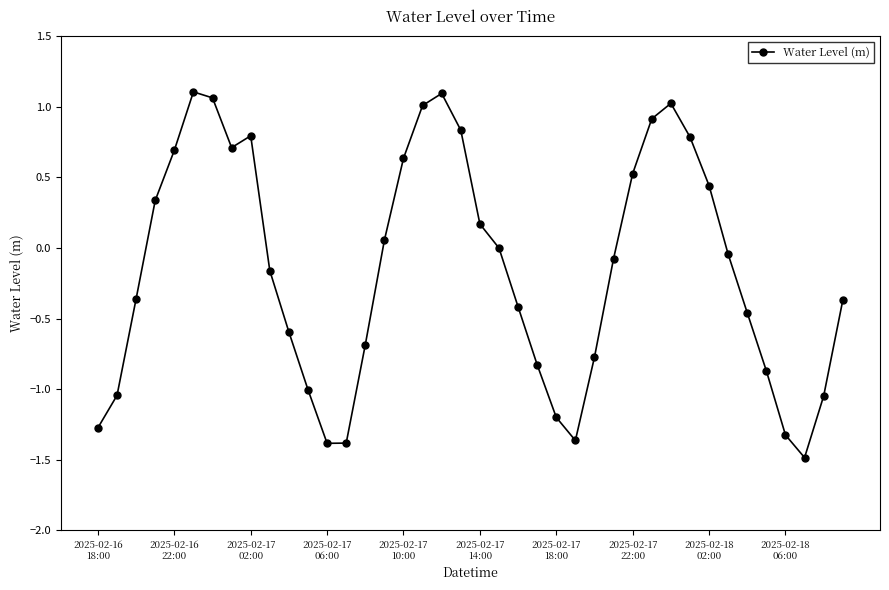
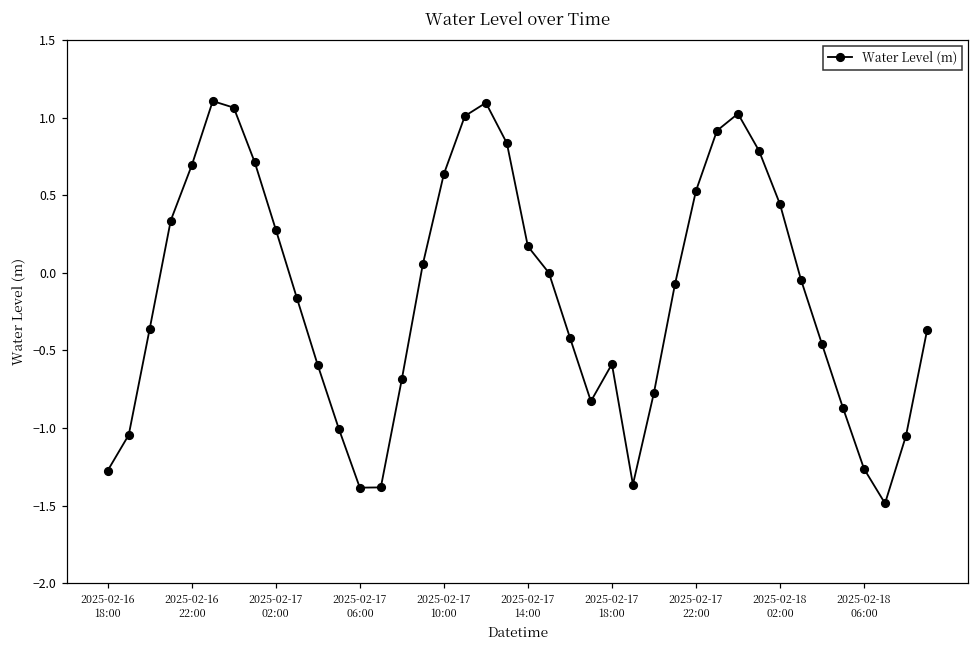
  {
    "2025-02-16 18:00": -1.27,
    "2025-02-16 22:00": 0.69,
-   "2025-02-17 02:00": 0.79,
+   "2025-02-17 02:00": 0.28,
    "2025-02-17 06:00": -1.38,
    "2025-02-17 10:00": 0.64,
    "2025-02-17 14:00": 0.17,
-   "2025-02-17 18:00": -1.20,
+   "2025-02-17 18:00": -0.59,
    "2025-02-17 22:00": 0.53,
    "2025-02-18 02:00": 0.44,
-   "2025-02-18 06:00": -1.32
+   "2025-02-18 06:00": -1.26
  }
